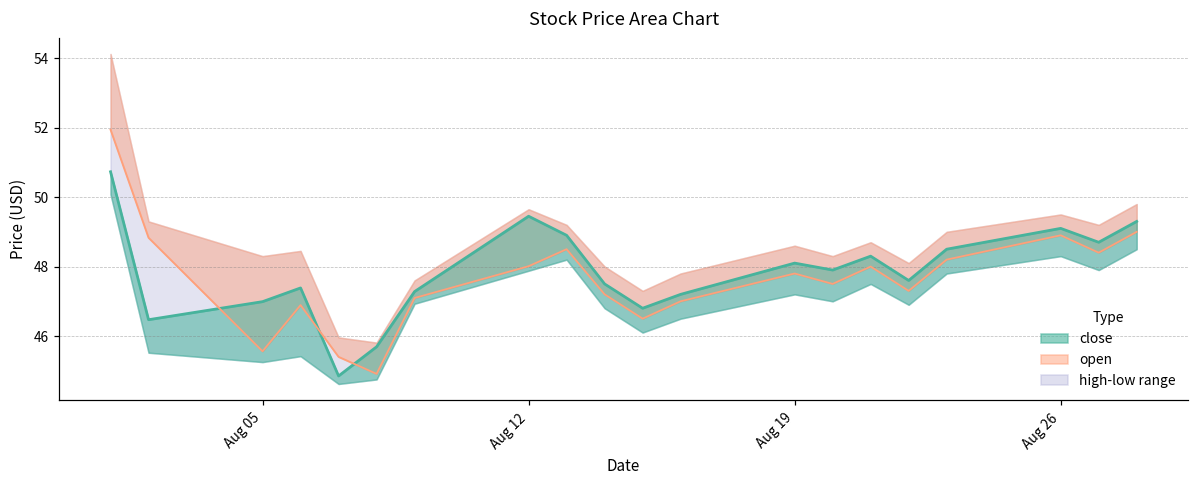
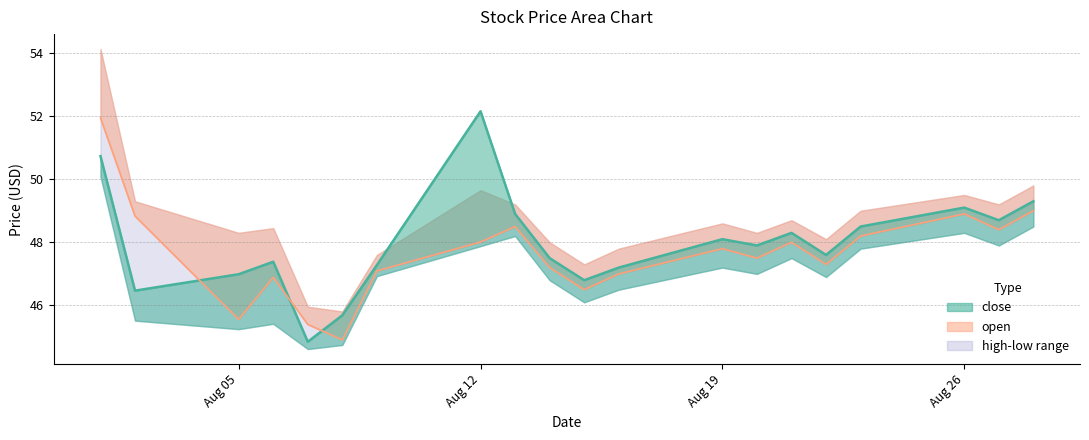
  {
    "close": {
      "Aug 05": 47.0,
-     "Aug 12": 49.4,
+     "Aug 12": 52.2,
      "Aug 19": 48.1,
      "Aug 26": 49.1
    }
  }
